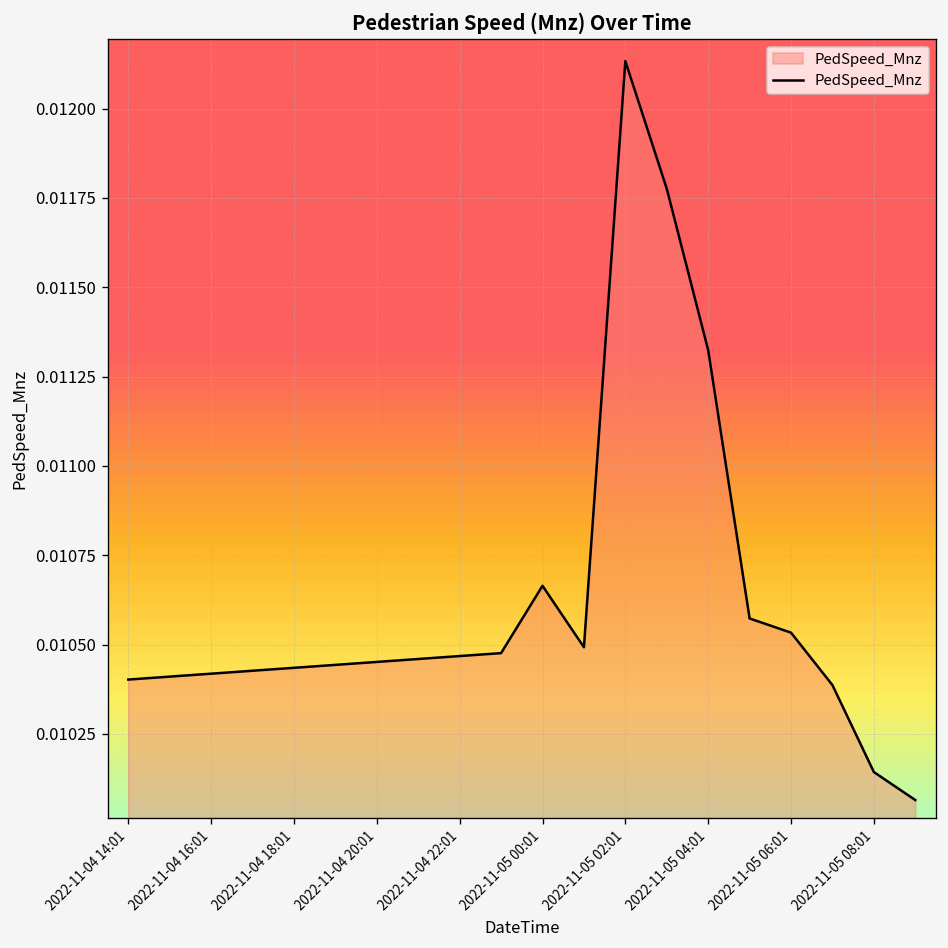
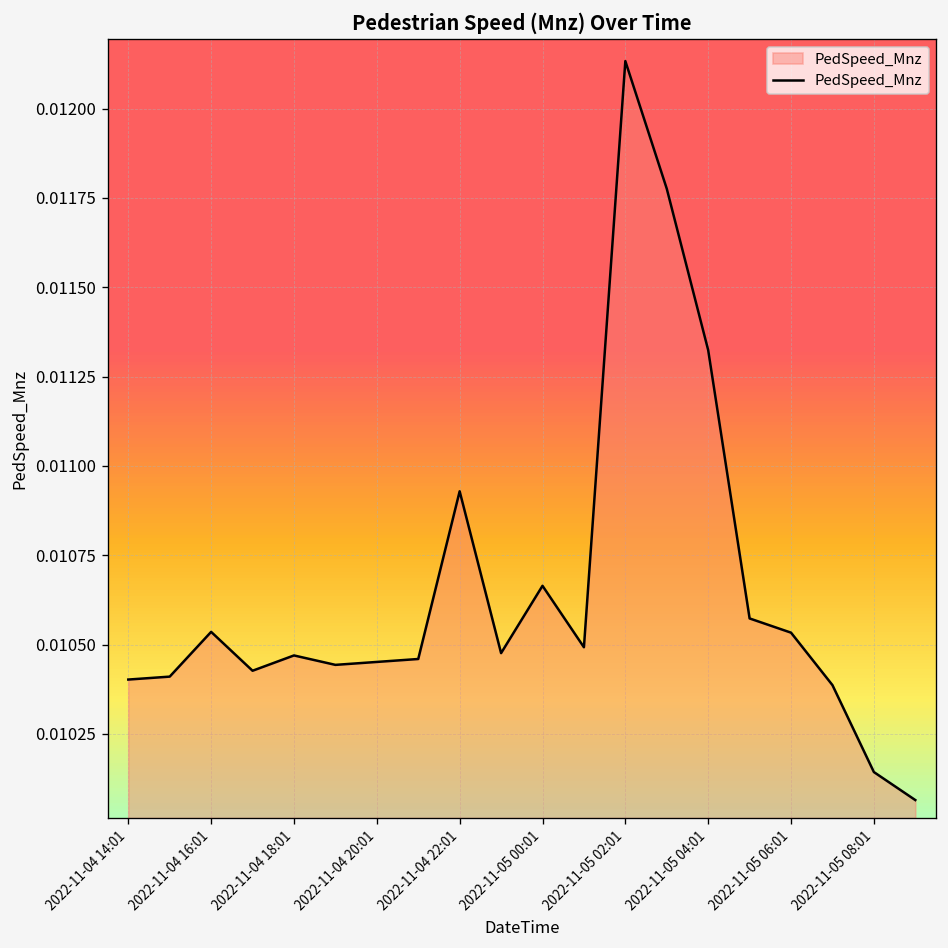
  {
    "2022-11-04 14:01": 0.01040,
-   "2022-11-04 16:01": 0.01042,
-   "2022-11-04 18:01": 0.01043,
+   "2022-11-04 16:01": 0.01054,
+   "2022-11-04 18:01": 0.01047,
    "2022-11-04 20:01": 0.01045,
-   "2022-11-04 22:01": 0.01047,
+   "2022-11-04 22:01": 0.01093,
    "2022-11-05 00:01": 0.01066,
    "2022-11-05 02:01": 0.01213,
    "2022-11-05 04:01": 0.01132,
    "2022-11-05 06:01": 0.01053,
    "2022-11-05 08:01": 0.01014
  }
